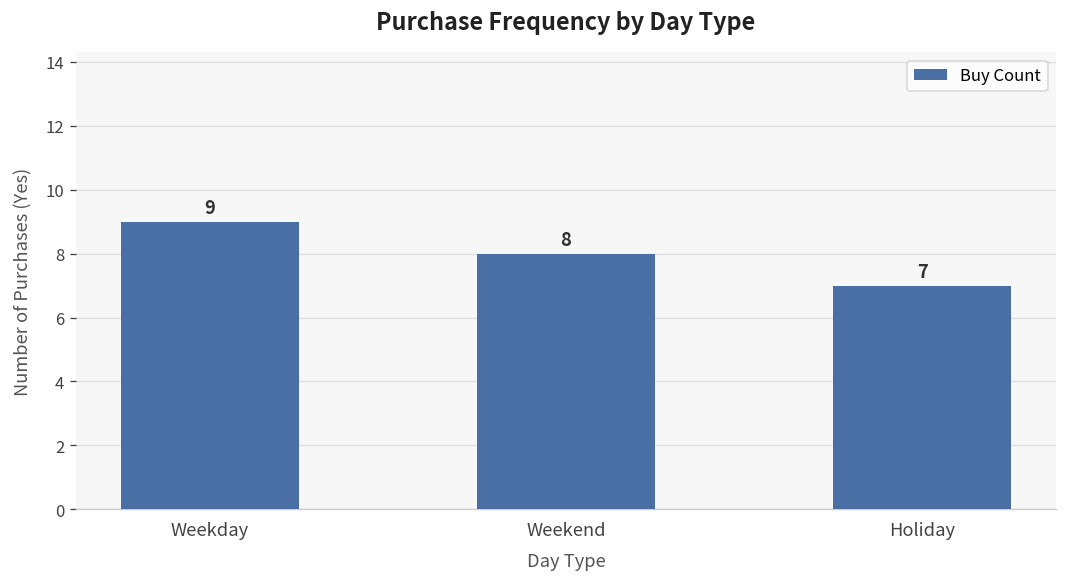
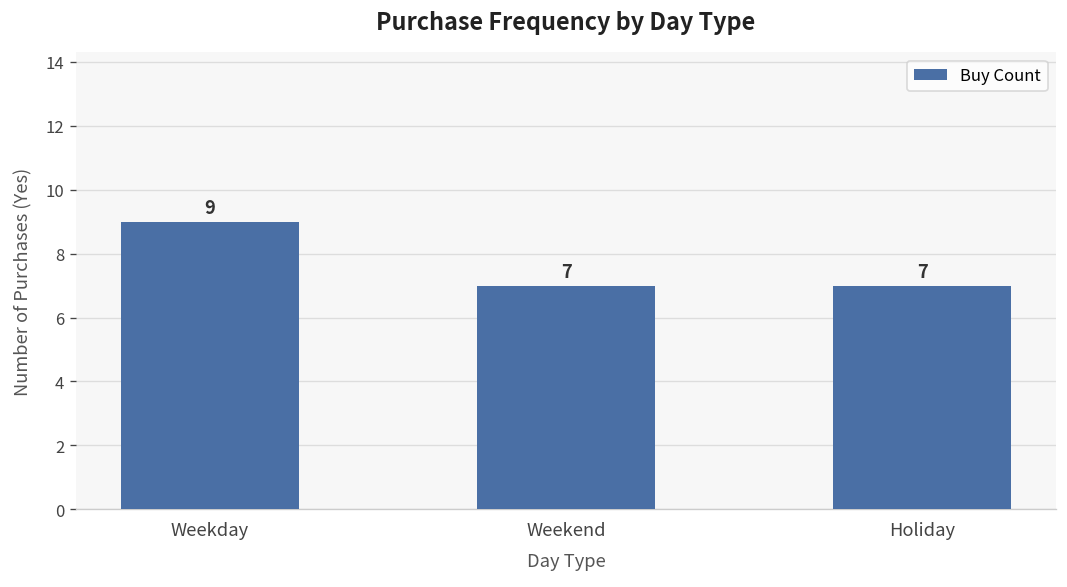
  {
    "Weekday": 9,
-   "Weekend": 8,
+   "Weekend": 7,
    "Holiday": 7
  }
